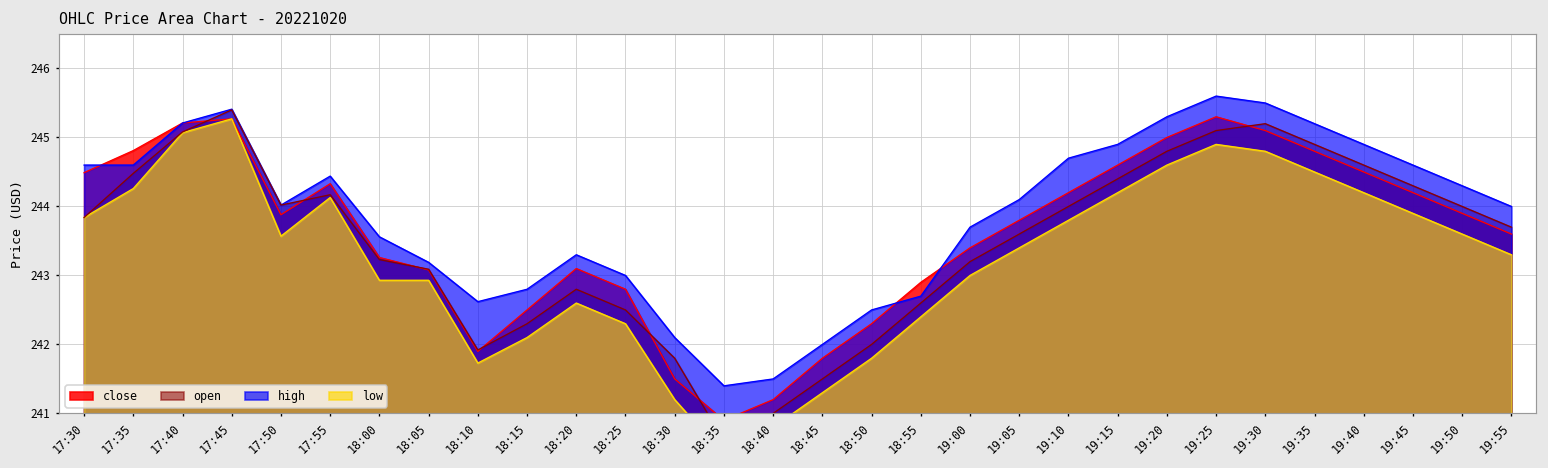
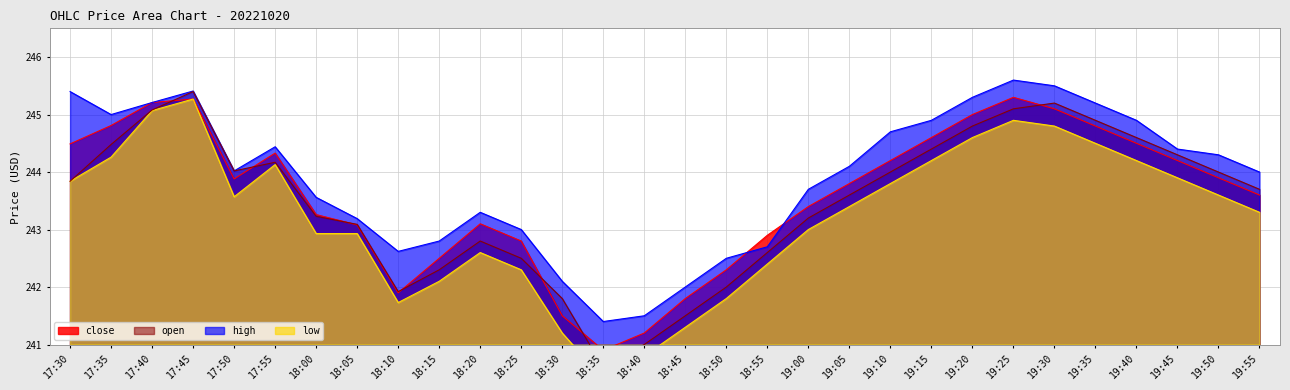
  {
    "high": {
-     "17:30": 244.6,
-     "17:35": 244.6,
+     "17:30": 245.4,
+     "17:35": 245.0,
      "17:55": 244.4,
      "18:00": 243.6,
      "18:05": 243.2,
      "18:10": 242.6,
      "18:15": 242.8,
      "18:20": 243.3,
      "18:25": 243.0,
      "18:30": 242.1,
      "18:35": 241.4,
      "18:40": 241.5,
      "18:45": 242.0,
      "18:50": 242.5,
      "18:55": 242.7,
      "19:00": 243.7,
      "19:05": 244.1,
      "19:10": 244.7,
      "19:15": 244.9,
      "19:20": 245.3,
      "19:25": 245.6,
      "19:30": 245.5,
      "19:35": 245.2,
      "19:40": 244.9,
-     "19:45": 244.6,
+     "19:45": 244.4,
      "19:50": 244.3,
      "19:55": 244.0
    }
  }
